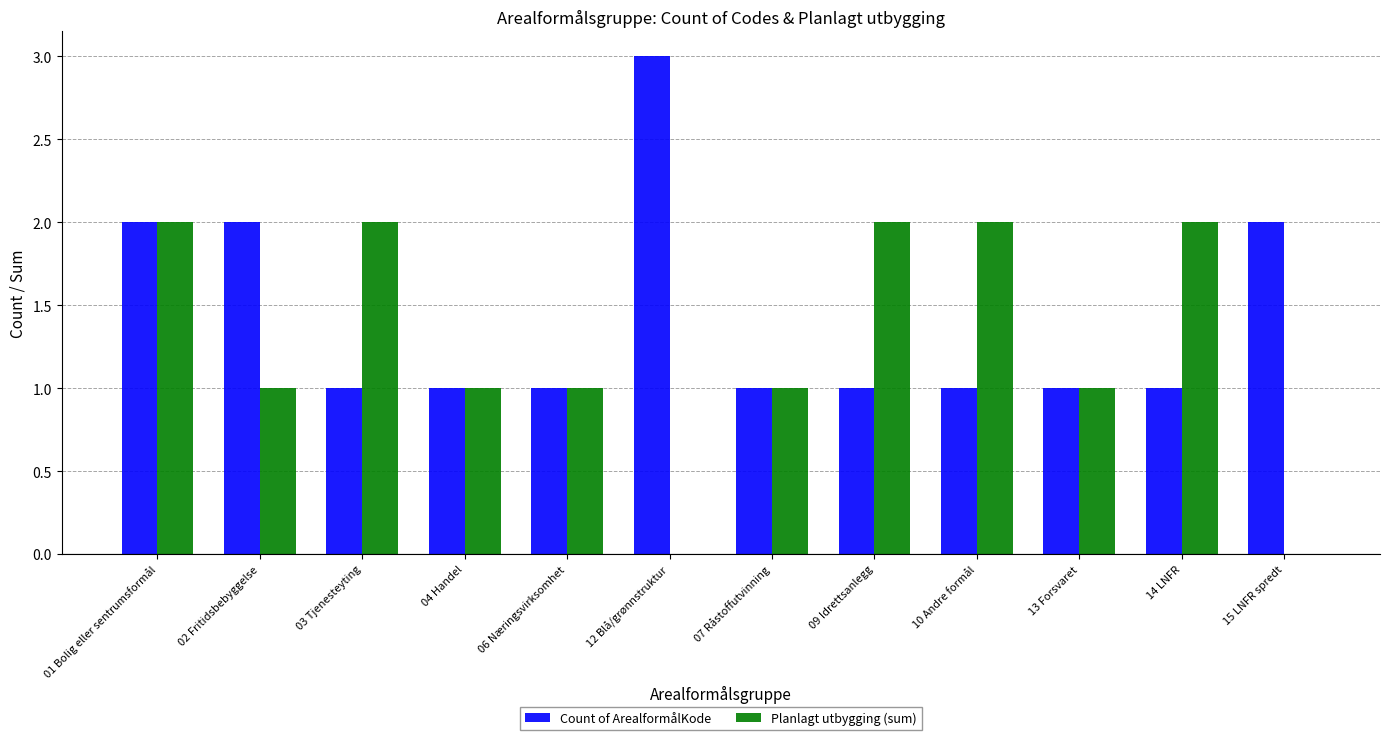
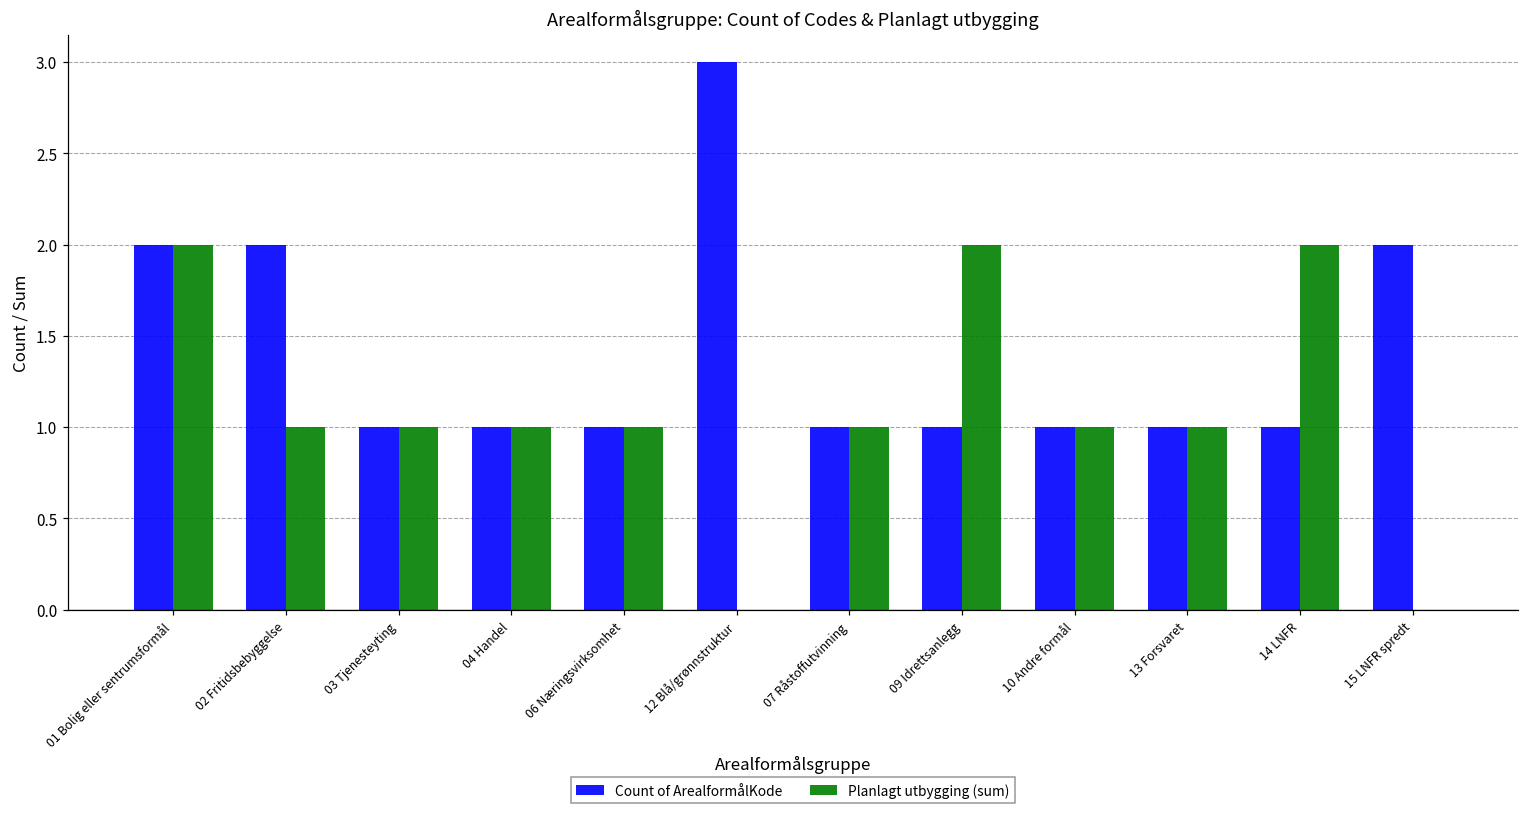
  {
    "Count of ArealformålKode": {
      "01 Bolig eller sentrumsformål": 2,
      "02 Fritidsbebyggelse": 2,
      "03 Tjenesteyting": 1,
      "04 Handel": 1,
      "06 Næringsvirksomhet": 1,
      "12 Blå/grønnstruktur": 3,
      "07 Råstoffutvinning": 1,
      "09 Idrettsanlegg": 1,
      "10 Andre formål": 1,
      "13 Forsvaret": 1,
      "14 LNFR": 1,
      "15 LNFR spredt": 2
    },
    "Planlagt utbygging (sum)": {
      "01 Bolig eller sentrumsformål": 2,
      "02 Fritidsbebyggelse": 1,
-     "03 Tjenesteyting": 2,
+     "03 Tjenesteyting": 1,
      "04 Handel": 1,
      "06 Næringsvirksomhet": 1,
      "12 Blå/grønnstruktur": 0,
      "07 Råstoffutvinning": 1,
      "09 Idrettsanlegg": 2,
-     "10 Andre formål": 2,
+     "10 Andre formål": 1,
      "13 Forsvaret": 1,
      "14 LNFR": 2,
      "15 LNFR spredt": 0
    }
  }
